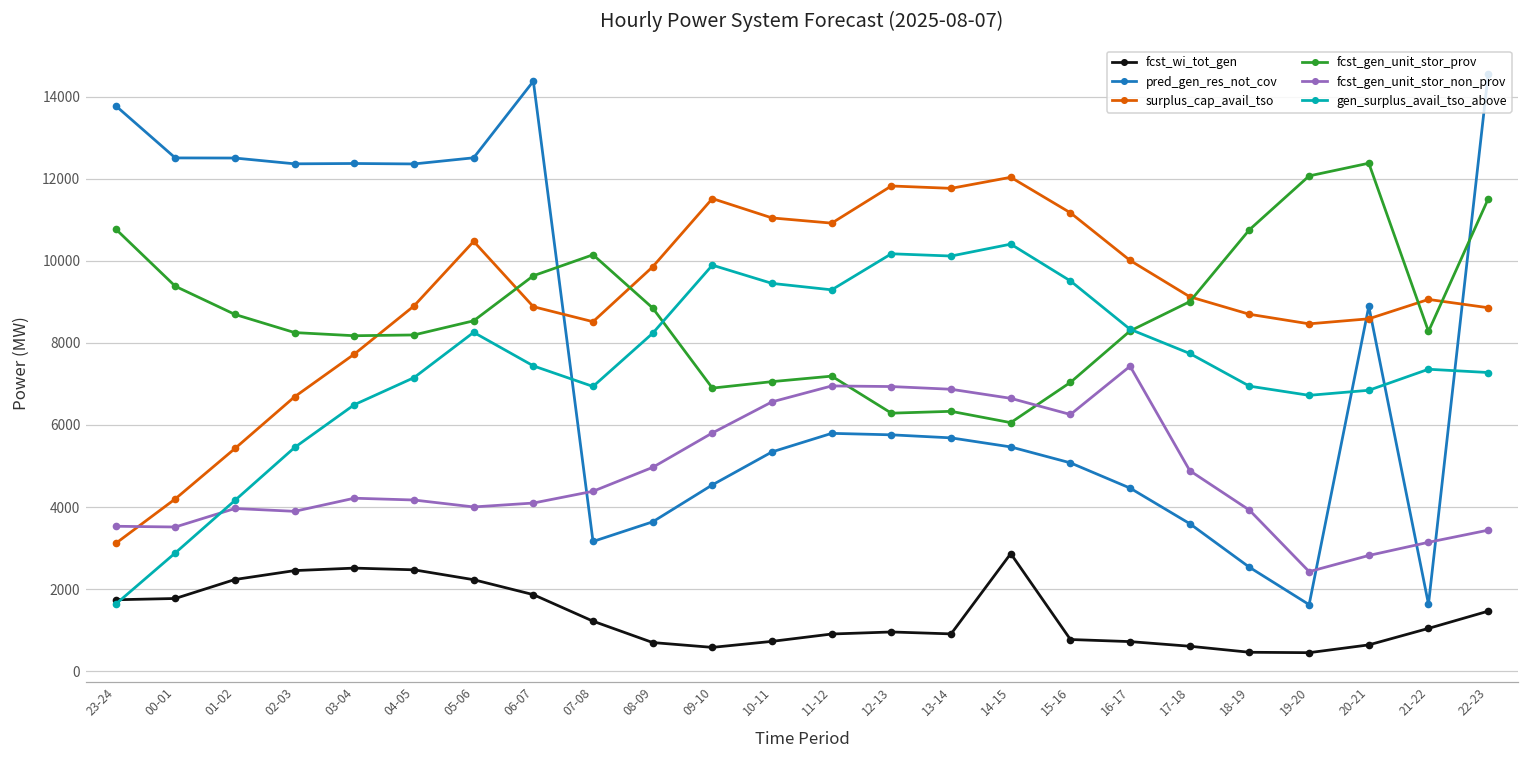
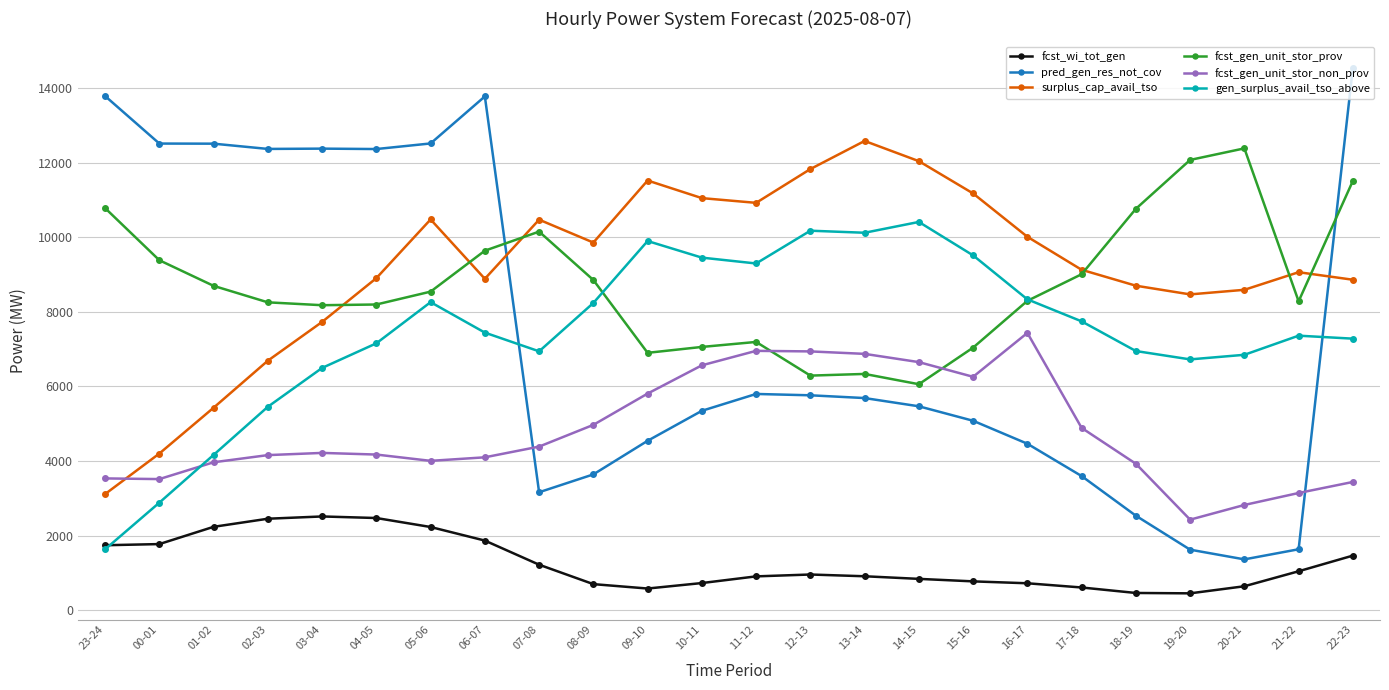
  {
    "fcst_wi_tot_gen": {
      "23-24": 1700,
      "00-01": 1800,
      "01-02": 2200,
      "02-03": 2500,
      "03-04": 2500,
      "04-05": 2500,
      "05-06": 2200,
      "06-07": 1900,
      "07-08": 1200,
      "08-09": 700,
      "09-10": 600,
      "10-11": 700,
      "11-12": 900,
      "12-13": 1000,
      "13-14": 900,
-     "14-15": 2900,
+     "14-15": 800,
      "15-16": 800,
      "16-17": 700,
      "17-18": 600,
      "18-19": 500,
      "19-20": 400,
      "20-21": 600,
      "21-22": 1000,
      "22-23": 1500
    },
    "pred_gen_res_not_cov": {
      "23-24": 13800,
      "00-01": 12500,
      "01-02": 12500,
      "02-03": 12400,
      "03-04": 12400,
      "04-05": 12400,
      "05-06": 12500,
-     "06-07": 14400,
+     "06-07": 13800,
      "07-08": 3200,
      "08-09": 3600,
      "09-10": 4500,
      "10-11": 5300,
      "11-12": 5800,
      "12-13": 5800,
      "13-14": 5700,
      "14-15": 5500,
      "15-16": 5100,
      "16-17": 4500,
      "17-18": 3600,
      "18-19": 2500,
      "19-20": 1600,
-     "20-21": 8900,
+     "20-21": 1400,
      "21-22": 1600
    },
    "surplus_cap_avail_tso": {
      "23-24": 3100,
      "00-01": 4200,
      "01-02": 5400,
      "02-03": 6700,
      "03-04": 7700,
      "04-05": 8900,
      "05-06": 10500,
      "06-07": 8900,
-     "07-08": 8500,
+     "07-08": 10500,
      "08-09": 9900,
      "09-10": 11500,
      "10-11": 11000,
      "11-12": 10900,
      "12-13": 11800,
-     "13-14": 11800,
+     "13-14": 12600,
      "14-15": 12000,
      "15-16": 11200,
      "16-17": 10000,
      "17-18": 9100,
      "18-19": 8700,
      "19-20": 8500,
      "20-21": 8600,
      "21-22": 9100,
      "22-23": 8900
    },
    "fcst_gen_unit_stor_prov": {
      "23-24": 10800,
      "00-01": 9400,
      "01-02": 8700,
      "02-03": 8300,
      "03-04": 8200,
      "04-05": 8200,
      "05-06": 8500,
      "06-07": 9600,
      "07-08": 10200,
      "08-09": 8900,
      "09-10": 6900,
      "10-11": 7100,
      "11-12": 7200,
      "12-13": 6300,
      "13-14": 6300,
      "14-15": 6100,
      "15-16": 7000,
      "17-18": 9000,
      "18-19": 10800,
      "19-20": 12100,
      "20-21": 12400,
      "21-22": 8300,
      "22-23": 11500
    },
    "fcst_gen_unit_stor_non_prov": {
      "23-24": 3500,
      "00-01": 3500,
      "01-02": 4000,
-     "02-03": 3900,
+     "02-03": 4200,
      "03-04": 4200,
      "04-05": 4200,
      "05-06": 4000,
      "06-07": 4100,
      "07-08": 4400,
      "08-09": 5000,
      "09-10": 5800,
      "10-11": 6600,
      "11-12": 7000,
      "12-13": 6900,
      "13-14": 6900,
      "14-15": 6700,
      "15-16": 6300,
      "16-17": 7400,
      "17-18": 4900,
      "18-19": 3900,
      "19-20": 2400,
      "20-21": 2800,
      "21-22": 3100,
      "22-23": 3400
    },
    "gen_surplus_avail_tso_above": {
      "23-24": 1600,
      "00-01": 2900,
      "01-02": 4200,
      "02-03": 5500,
      "03-04": 6500,
      "04-05": 7200,
      "05-06": 8300,
      "06-07": 7400,
      "07-08": 6900,
      "08-09": 8200,
      "09-10": 9900,
      "10-11": 9500,
      "11-12": 9300,
      "12-13": 10200,
      "13-14": 10100,
      "14-15": 10400,
      "15-16": 9500,
      "17-18": 7700,
      "18-19": 6900,
      "19-20": 6700,
      "20-21": 6800,
      "21-22": 7400,
      "22-23": 7300
    }
  }
